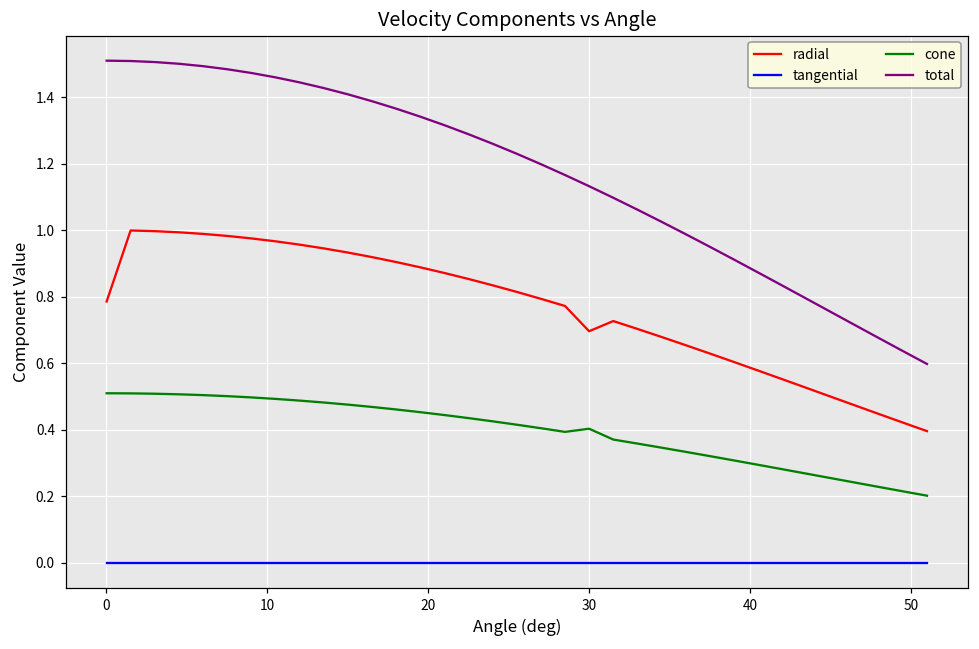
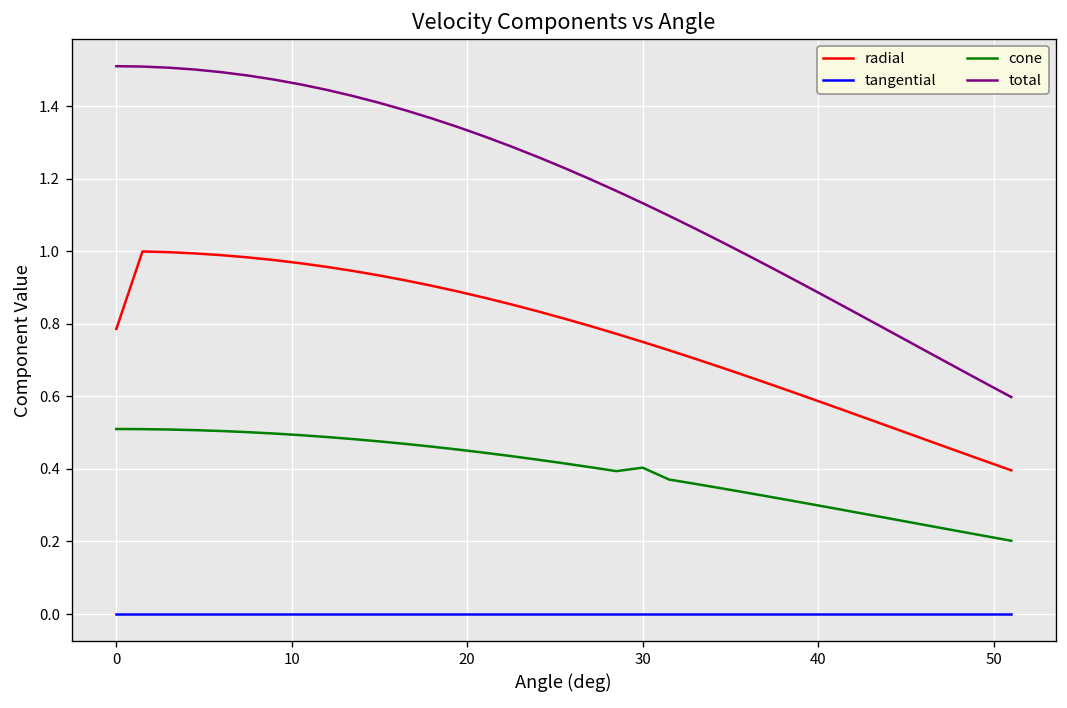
  {
    "radial": {
      "0": 0.79,
-     "30": 0.70
+     "30": 0.75
    },
    "tangential": {
      "0": 0.00,
      "30": 0.00
    },
    "cone": {
      "0": 0.51,
      "30": 0.40
    },
    "total": {
      "0": 1.51,
      "30": 1.13
    }
  }
